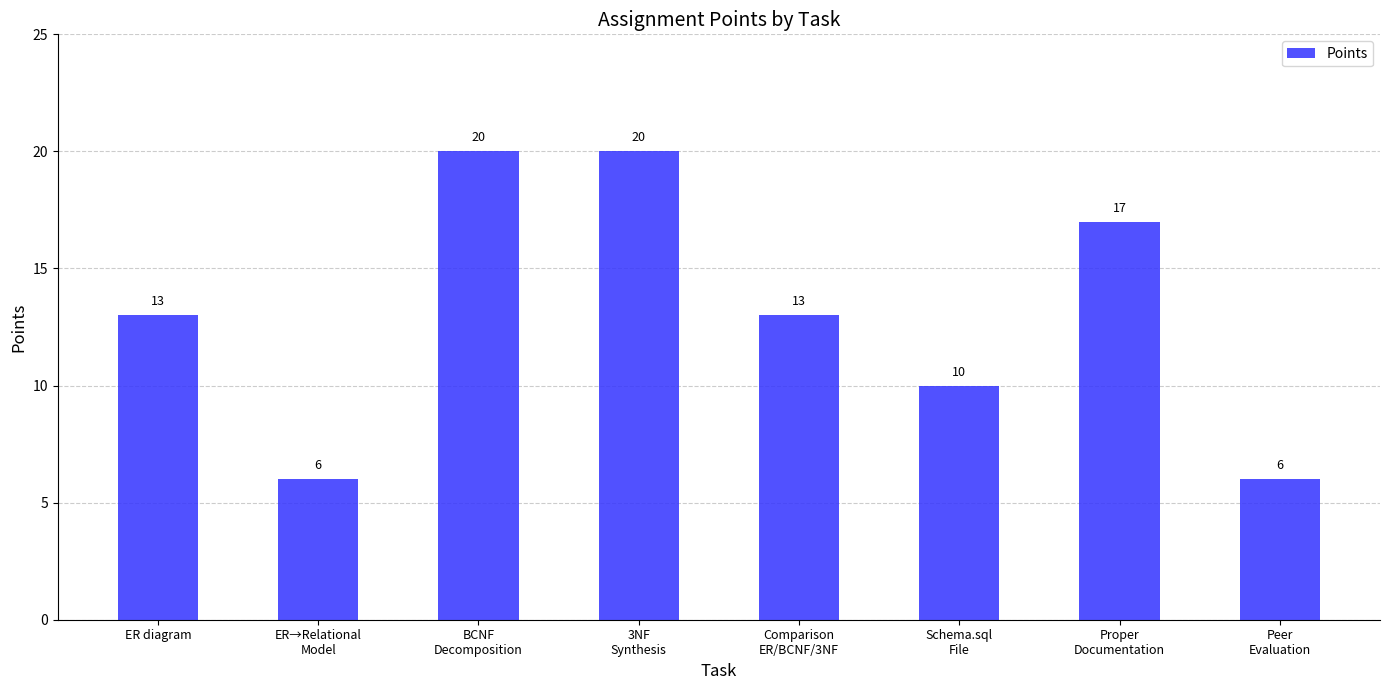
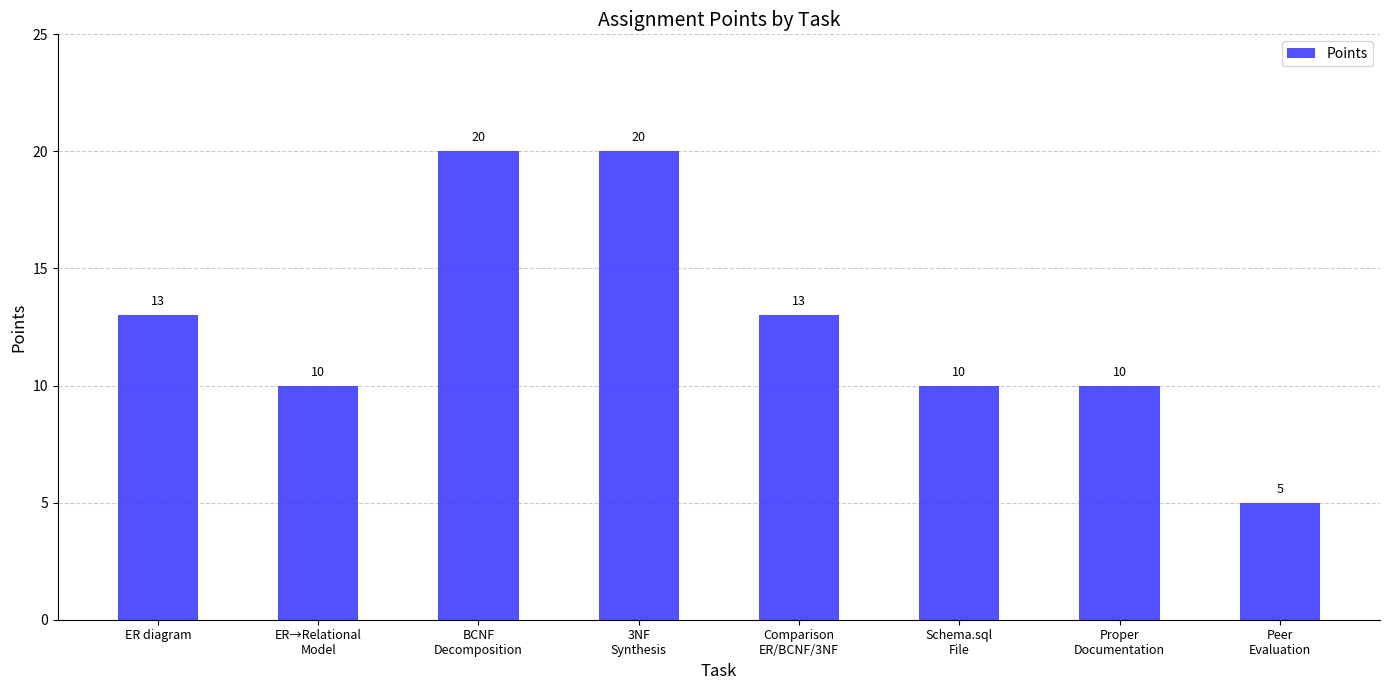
  {
    "ER diagram": 13,
-   "ER→Relational Model": 6,
+   "ER→Relational Model": 10,
    "BCNF Decomposition": 20,
    "3NF Synthesis": 20,
    "Comparison ER/BCNF/3NF": 13,
    "Schema.sql File": 10,
-   "Proper Documentation": 17,
-   "Peer Evaluation": 6
+   "Proper Documentation": 10,
+   "Peer Evaluation": 5
  }
